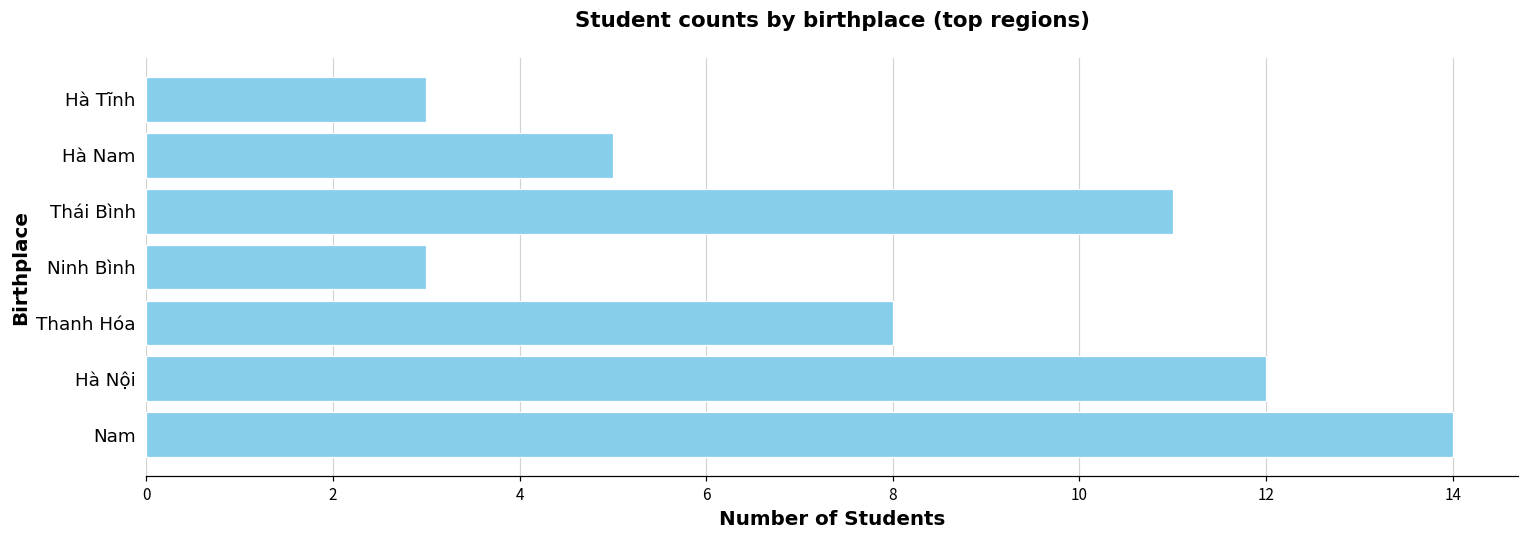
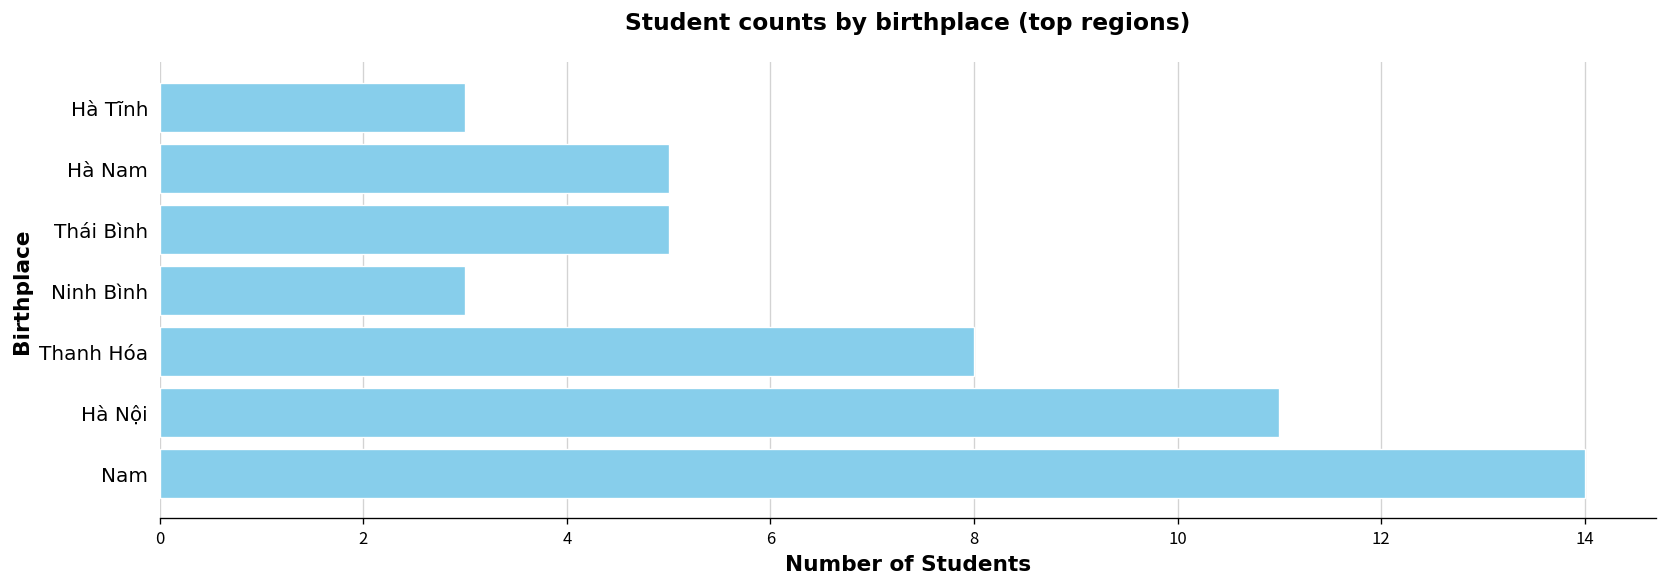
  {
    "Hà Tĩnh": 3,
    "Hà Nam": 5,
-   "Thái Bình": 11,
+   "Thái Bình": 5,
    "Ninh Bình": 3,
    "Thanh Hóa": 8,
-   "Hà Nội": 12,
+   "Hà Nội": 11,
    "Nam": 14
  }
